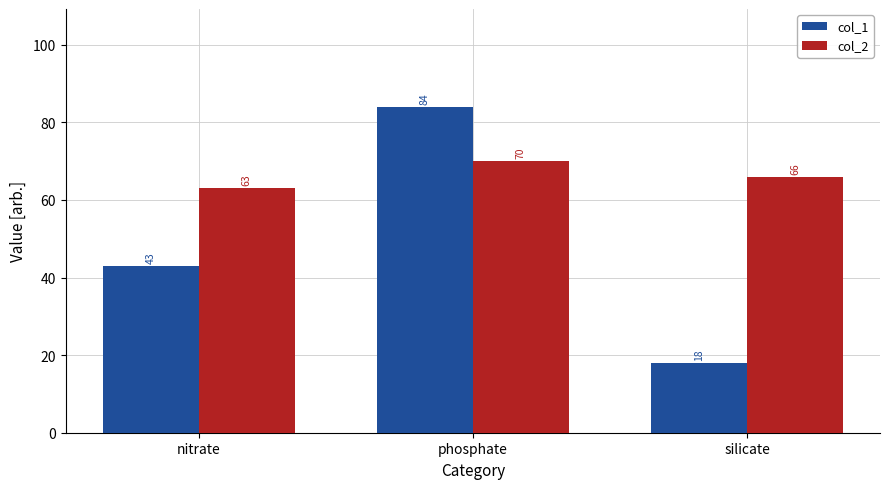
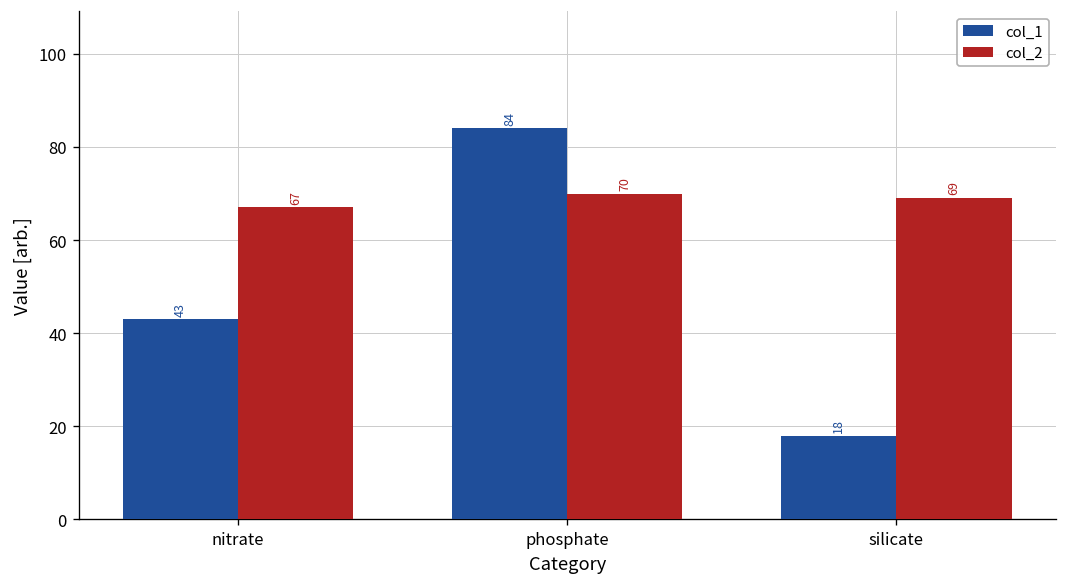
  {
    "col_1": {
      "nitrate": 43,
      "phosphate": 84,
      "silicate": 18
    },
    "col_2": {
-     "nitrate": 63,
+     "nitrate": 67,
      "phosphate": 70,
-     "silicate": 66
+     "silicate": 69
    }
  }
